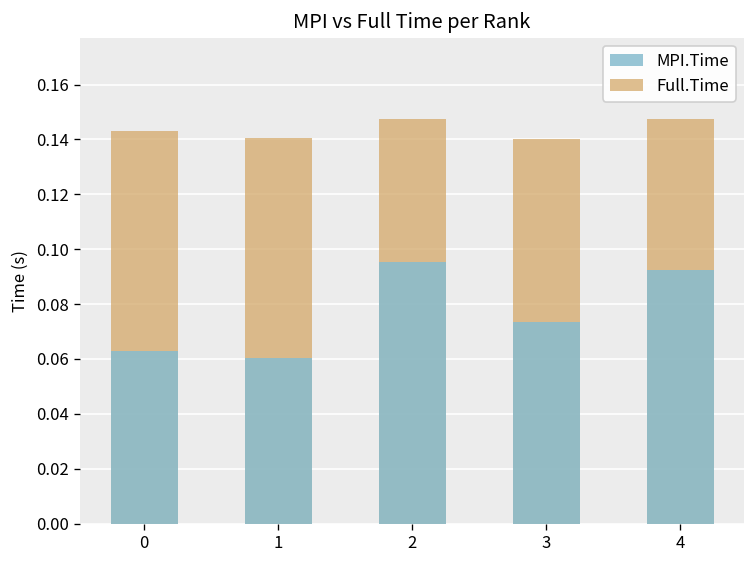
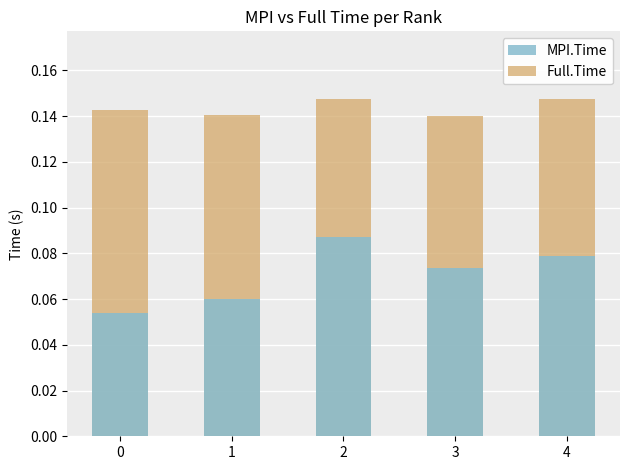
  {
    "MPI.Time": {
-     "0": 0.063,
-     "2": 0.095,
-     "4": 0.092
+     "0": 0.054,
+     "2": 0.087,
+     "4": 0.079
    },
    "Full.Time": {
      "0": 0.143,
      "1": 0.141,
      "2": 0.148,
      "3": 0.140,
      "4": 0.147
    }
  }
